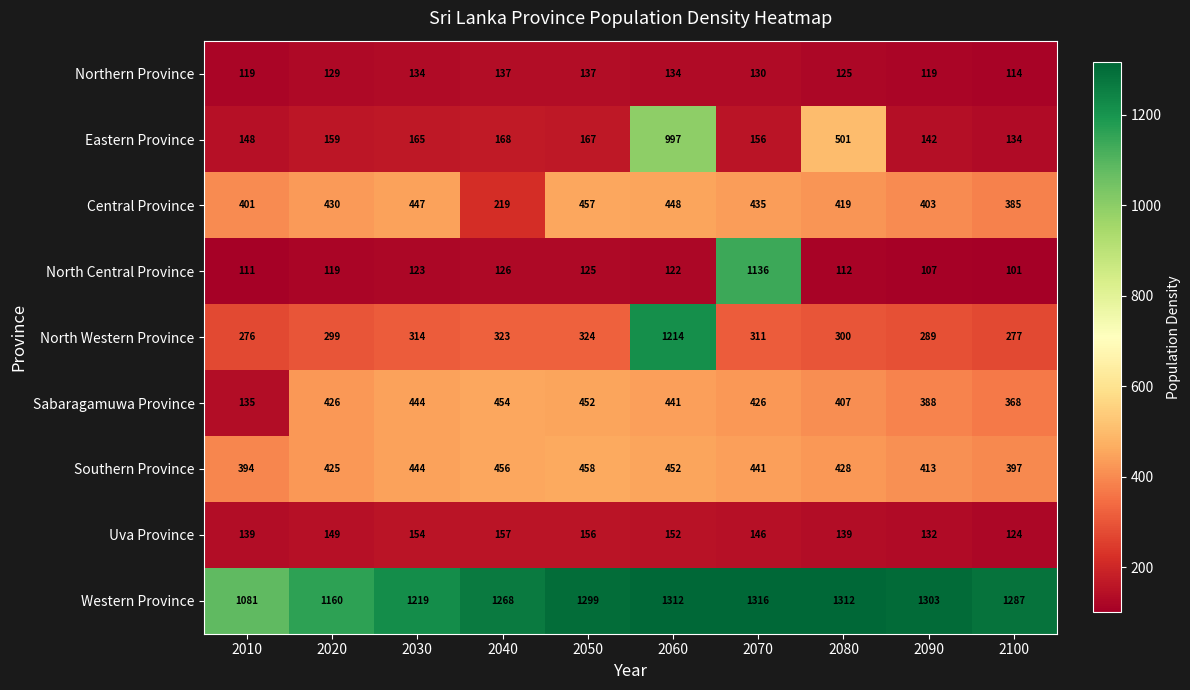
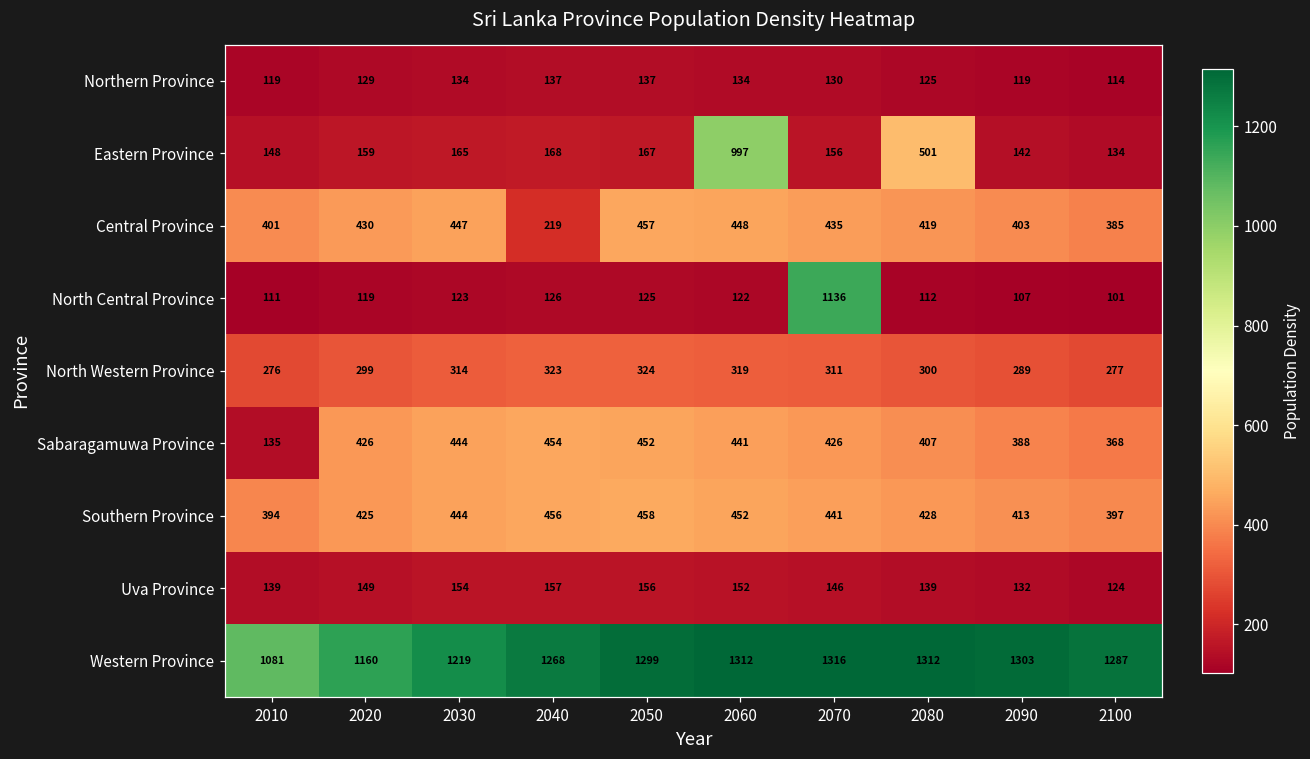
  {
    "Northern Province": {
      "2010": 119,
      "2020": 129,
      "2030": 134,
      "2040": 137,
      "2050": 137,
      "2060": 134,
      "2070": 130,
      "2080": 125,
      "2090": 119,
      "2100": 114
    },
    "Eastern Province": {
      "2010": 148,
      "2020": 159,
      "2030": 165,
      "2040": 168,
      "2050": 167,
      "2060": 997,
      "2070": 156,
      "2080": 501,
      "2090": 142,
      "2100": 134
    },
    "Central Province": {
      "2010": 401,
      "2020": 430,
      "2030": 447,
      "2040": 219,
      "2050": 457,
      "2060": 448,
      "2070": 435,
      "2080": 419,
      "2090": 403,
      "2100": 385
    },
    "North Central Province": {
      "2010": 111,
      "2020": 119,
      "2030": 123,
      "2040": 126,
      "2050": 125,
      "2060": 122,
      "2070": 1136,
      "2080": 112,
      "2090": 107,
      "2100": 101
    },
    "North Western Province": {
      "2010": 276,
      "2020": 299,
      "2030": 314,
      "2040": 323,
      "2050": 324,
-     "2060": 1214,
+     "2060": 319,
      "2070": 311,
      "2080": 300,
      "2090": 289,
      "2100": 277
    },
    "Sabaragamuwa Province": {
      "2010": 135,
      "2020": 426,
      "2030": 444,
      "2040": 454,
      "2050": 452,
      "2060": 441,
      "2070": 426,
      "2080": 407,
      "2090": 388,
      "2100": 368
    },
    "Southern Province": {
      "2010": 394,
      "2020": 425,
      "2030": 444,
      "2040": 456,
      "2050": 458,
      "2060": 452,
      "2070": 441,
      "2080": 428,
      "2090": 413,
      "2100": 397
    },
    "Uva Province": {
      "2010": 139,
      "2020": 149,
      "2030": 154,
      "2040": 157,
      "2050": 156,
      "2060": 152,
      "2070": 146,
      "2080": 139,
      "2090": 132,
      "2100": 124
    },
    "Western Province": {
      "2010": 1081,
      "2020": 1160,
      "2030": 1219,
      "2040": 1268,
      "2050": 1299,
      "2060": 1312,
      "2070": 1316,
      "2080": 1312,
      "2090": 1303,
      "2100": 1287
    }
  }
